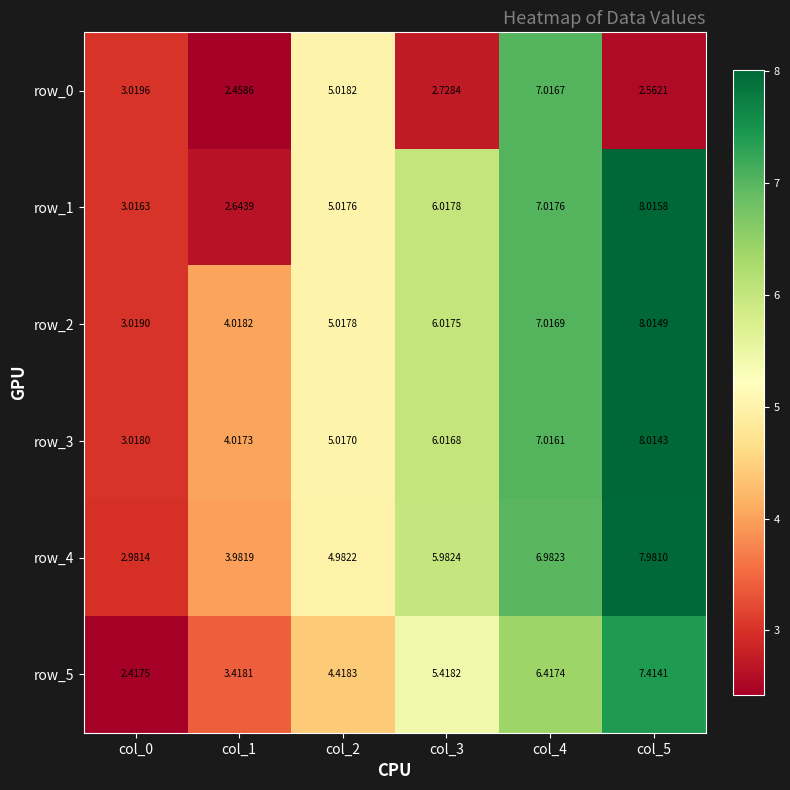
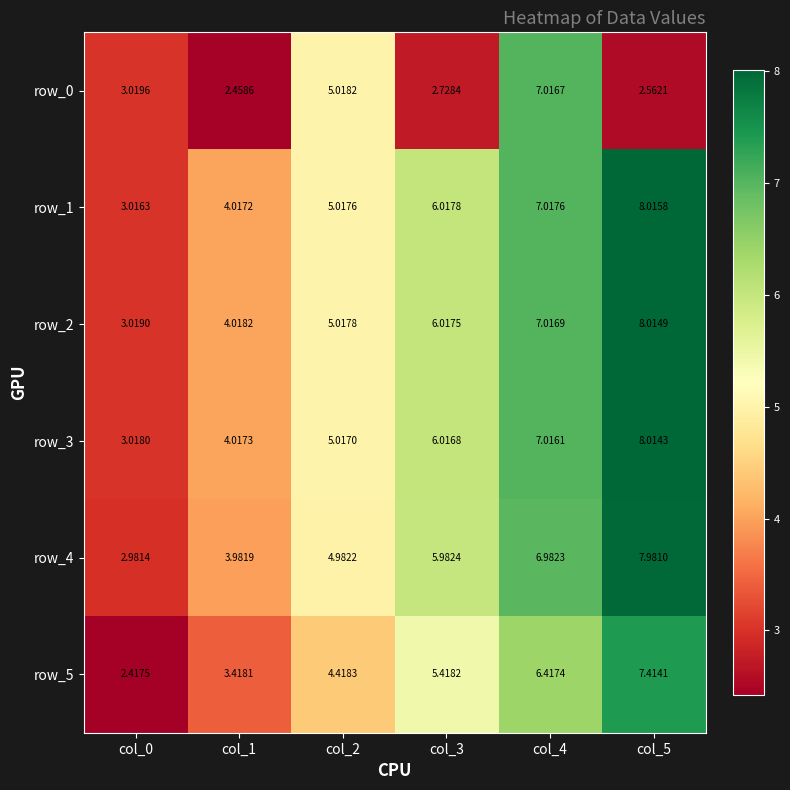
  {
    "row_0": {
      "col_0": 3.0196,
      "col_1": 2.4586,
      "col_2": 5.0182,
      "col_3": 2.7284,
      "col_4": 7.0167,
      "col_5": 2.5621
    },
    "row_1": {
      "col_0": 3.0163,
-     "col_1": 2.6439,
+     "col_1": 4.0172,
      "col_2": 5.0176,
      "col_3": 6.0178,
      "col_4": 7.0176,
      "col_5": 8.0158
    },
    "row_2": {
      "col_0": 3.0190,
      "col_1": 4.0182,
      "col_2": 5.0178,
      "col_3": 6.0175,
      "col_4": 7.0169,
      "col_5": 8.0149
    },
    "row_3": {
      "col_0": 3.0180,
      "col_1": 4.0173,
      "col_2": 5.0170,
      "col_3": 6.0168,
      "col_4": 7.0161,
      "col_5": 8.0143
    },
    "row_4": {
      "col_0": 2.9814,
      "col_1": 3.9819,
      "col_2": 4.9822,
      "col_3": 5.9824,
      "col_4": 6.9823,
      "col_5": 7.9810
    },
    "row_5": {
      "col_0": 2.4175,
      "col_1": 3.4181,
      "col_2": 4.4183,
      "col_3": 5.4182,
      "col_4": 6.4174,
      "col_5": 7.4141
    }
  }
